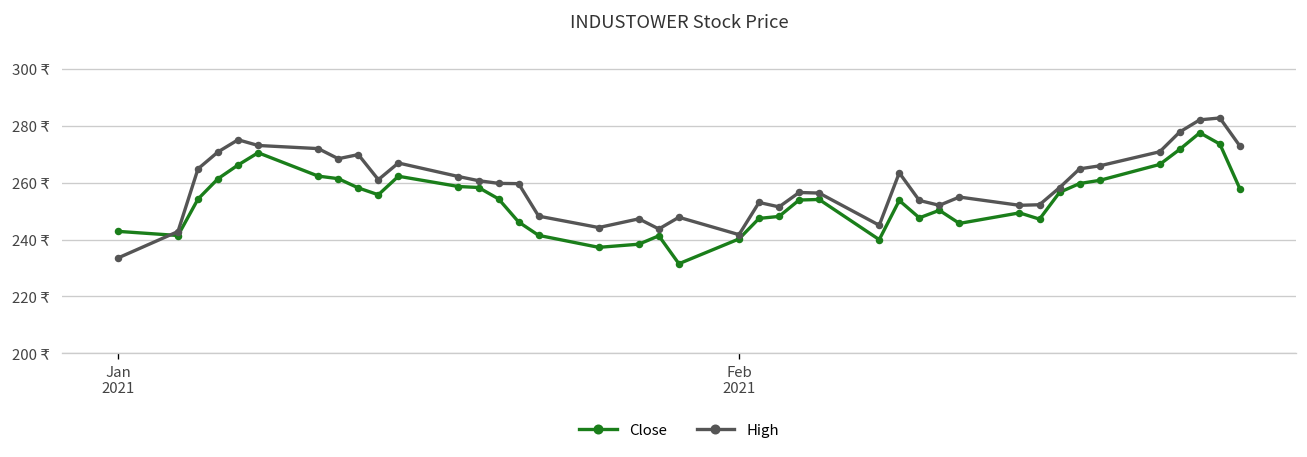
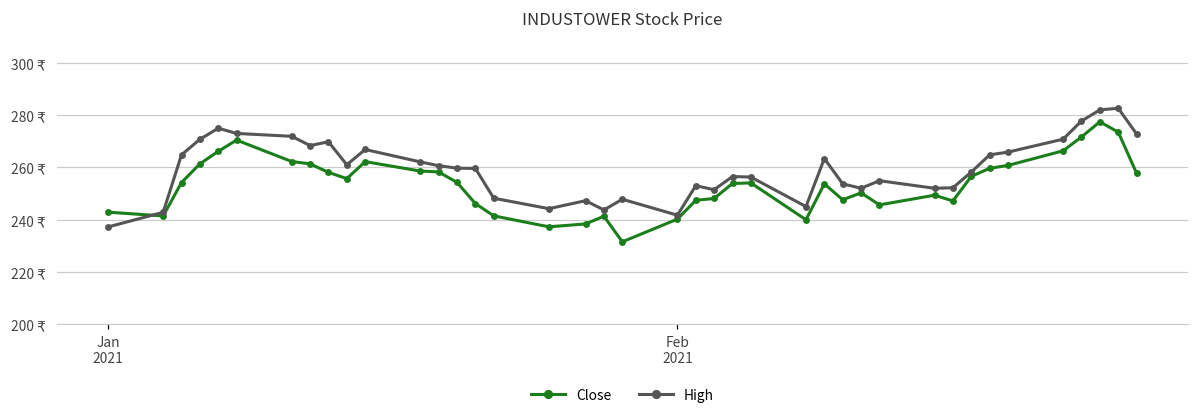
  {
    "Close": {
      "Jan 2021": "243 ₹",
      "Feb 2021": "240 ₹"
    },
    "High": {
-     "Jan 2021": "234 ₹",
+     "Jan 2021": "237 ₹",
      "Feb 2021": "242 ₹"
    }
  }
